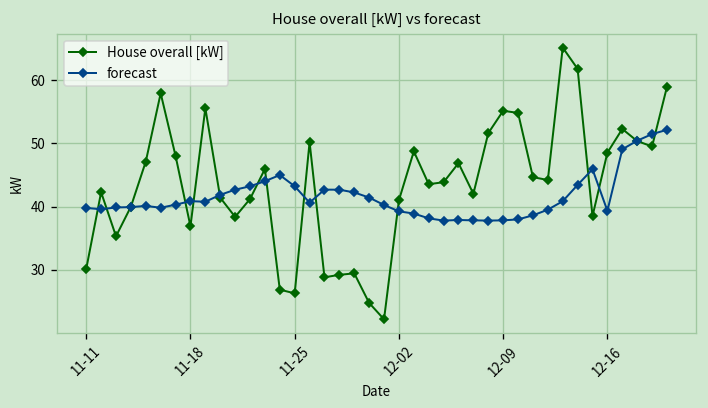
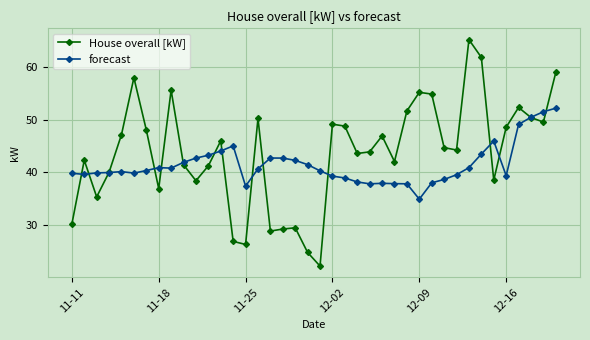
  {
    "House overall [kW]": {
      "11-11": 30,
      "11-18": 37,
      "11-25": 26,
-     "12-02": 41,
+     "12-02": 49,
      "12-09": 55,
      "12-16": 49
    },
    "forecast": {
      "11-11": 40,
      "11-18": 41,
-     "11-25": 43,
+     "11-25": 37,
      "12-02": 39,
-     "12-09": 38,
+     "12-09": 35,
      "12-16": 39
    }
  }
